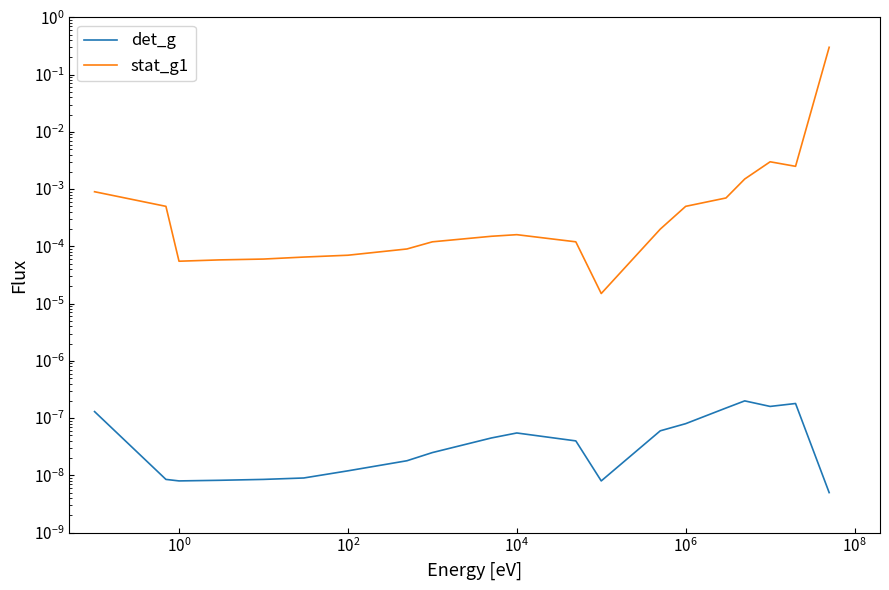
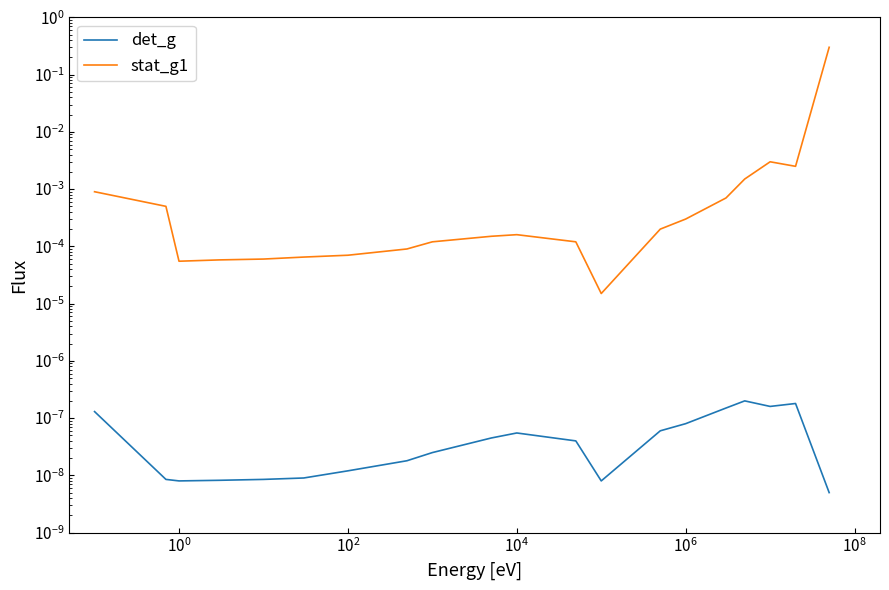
  {
    "det_g": {
      "10^0": 0.000000008,
      "10^2": 0.000000012,
      "10^4": 0.00000006,
      "10^6": 0.00000008
    },
    "stat_g1": {
      "10^0": 0.00006,
      "10^2": 0.00007,
      "10^4": 0.00016,
-     "10^6": 0.0005
+     "10^6": 0.0003
    }
  }
